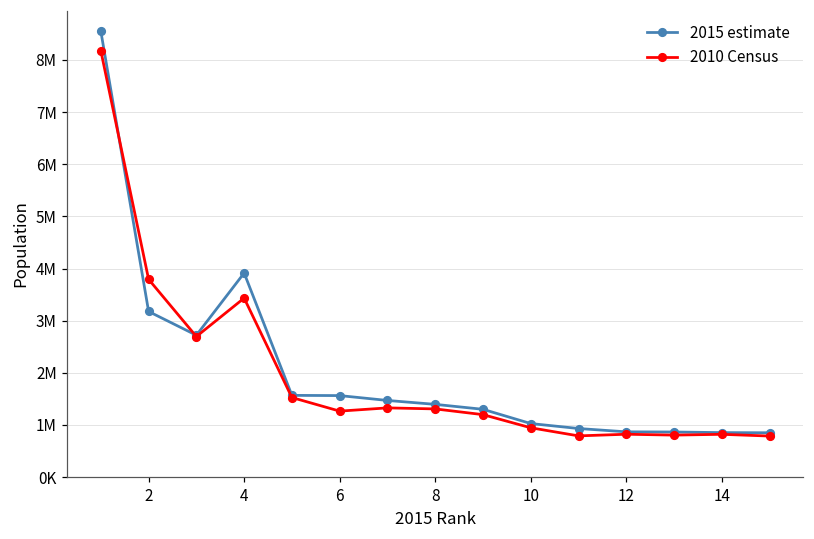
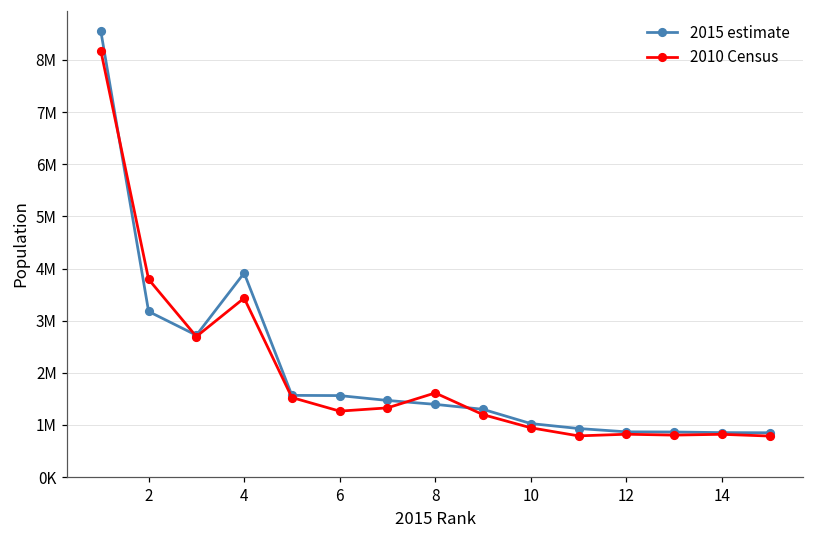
  {
    "2015 estimate": {
      "2": 3200000,
      "4": 3900000,
      "6": 1600000,
      "8": 1400000,
      "10": 1000000
    },
    "2010 Census": {
      "2": 3800000,
      "4": 3400000,
      "6": 1300000,
-     "8": 1300000,
+     "8": 1600000,
      "10": 900000
    }
  }
